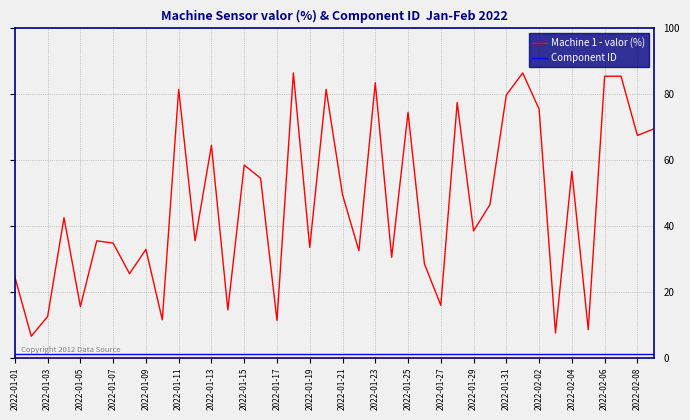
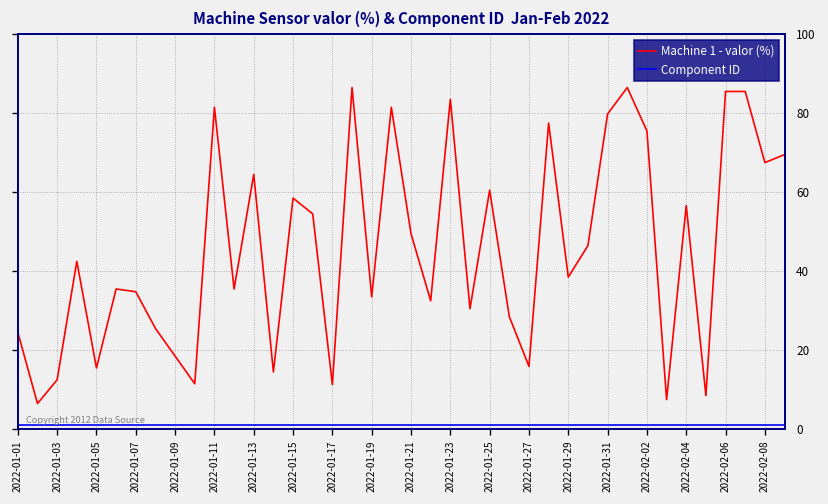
  {
    "Machine 1 - valor (%)": {
      "2022-01-01": 25,
      "2022-01-03": 13,
      "2022-01-05": 16,
      "2022-01-07": 35,
-     "2022-01-09": 33,
+     "2022-01-09": 19,
      "2022-01-11": 82,
      "2022-01-13": 65,
      "2022-01-15": 59,
      "2022-01-17": 11,
      "2022-01-19": 34,
      "2022-01-21": 50,
      "2022-01-23": 84,
-     "2022-01-25": 75,
+     "2022-01-25": 61,
      "2022-01-27": 16,
      "2022-01-29": 39,
      "2022-01-31": 80,
      "2022-02-02": 76,
      "2022-02-04": 57,
      "2022-02-06": 86,
      "2022-02-08": 68
    },
    "Component ID": {
      "2022-01-01": 1,
      "2022-01-09": 1,
      "2022-01-11": 1,
      "2022-01-13": 1,
      "2022-01-15": 1,
      "2022-01-17": 1,
      "2022-01-19": 1,
      "2022-01-21": 1,
      "2022-01-23": 1,
      "2022-01-25": 1,
      "2022-01-27": 1,
      "2022-01-29": 1,
      "2022-01-31": 1,
      "2022-02-02": 1,
      "2022-02-04": 1,
      "2022-02-06": 1,
      "2022-02-08": 1
    }
  }
